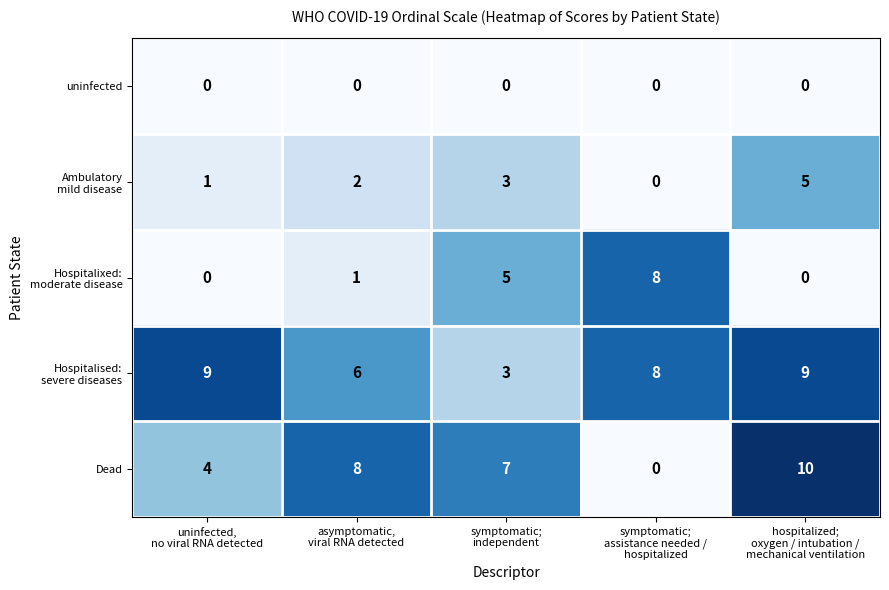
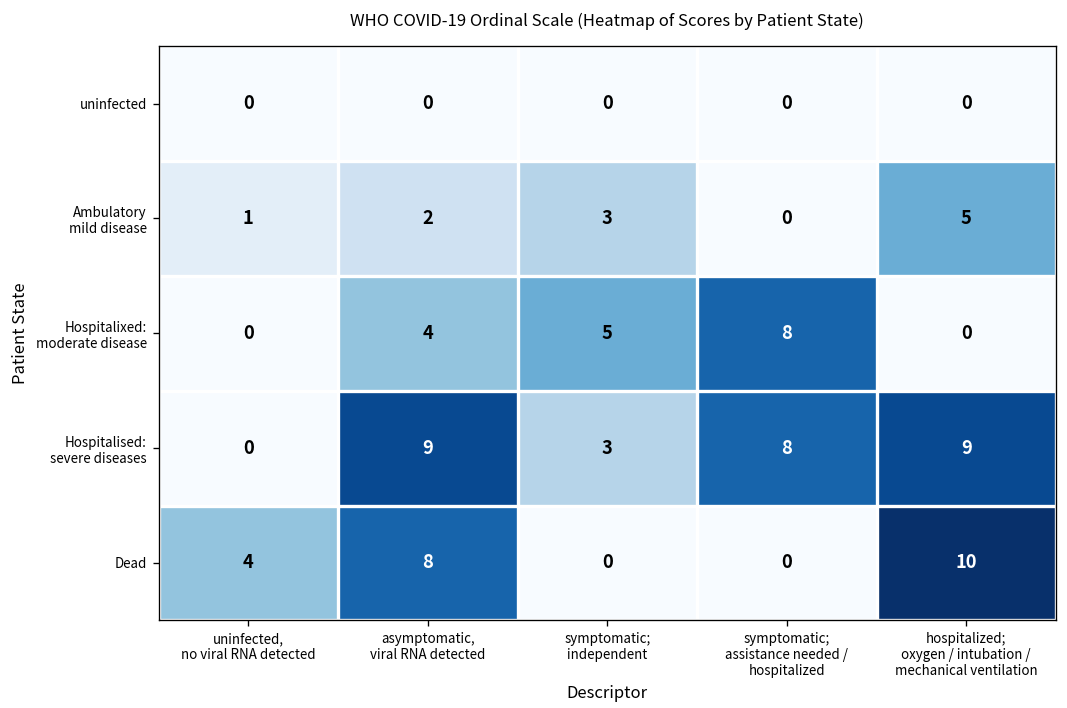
  {
    "uninfected": {
      "uninfected, no viral RNA detected": 0,
      "asymptomatic, viral RNA detected": 0,
      "symptomatic; independent": 0,
      "symptomatic; assistance needed / hospitalized": 0,
      "hospitalized; oxygen / intubation / mechanical ventilation": 0
    },
    "Ambulatory mild disease": {
      "uninfected, no viral RNA detected": 1,
      "asymptomatic, viral RNA detected": 2,
      "symptomatic; independent": 3,
      "symptomatic; assistance needed / hospitalized": 0,
      "hospitalized; oxygen / intubation / mechanical ventilation": 5
    },
    "Hospitalixed: moderate disease": {
      "uninfected, no viral RNA detected": 0,
-     "asymptomatic, viral RNA detected": 1,
+     "asymptomatic, viral RNA detected": 4,
      "symptomatic; independent": 5,
      "symptomatic; assistance needed / hospitalized": 8,
      "hospitalized; oxygen / intubation / mechanical ventilation": 0
    },
    "Hospitalised: severe diseases": {
-     "uninfected, no viral RNA detected": 9,
-     "asymptomatic, viral RNA detected": 6,
+     "uninfected, no viral RNA detected": 0,
+     "asymptomatic, viral RNA detected": 9,
      "symptomatic; independent": 3,
      "symptomatic; assistance needed / hospitalized": 8,
      "hospitalized; oxygen / intubation / mechanical ventilation": 9
    },
    "Dead": {
      "uninfected, no viral RNA detected": 4,
      "asymptomatic, viral RNA detected": 8,
-     "symptomatic; independent": 7,
+     "symptomatic; independent": 0,
      "symptomatic; assistance needed / hospitalized": 0,
      "hospitalized; oxygen / intubation / mechanical ventilation": 10
    }
  }
